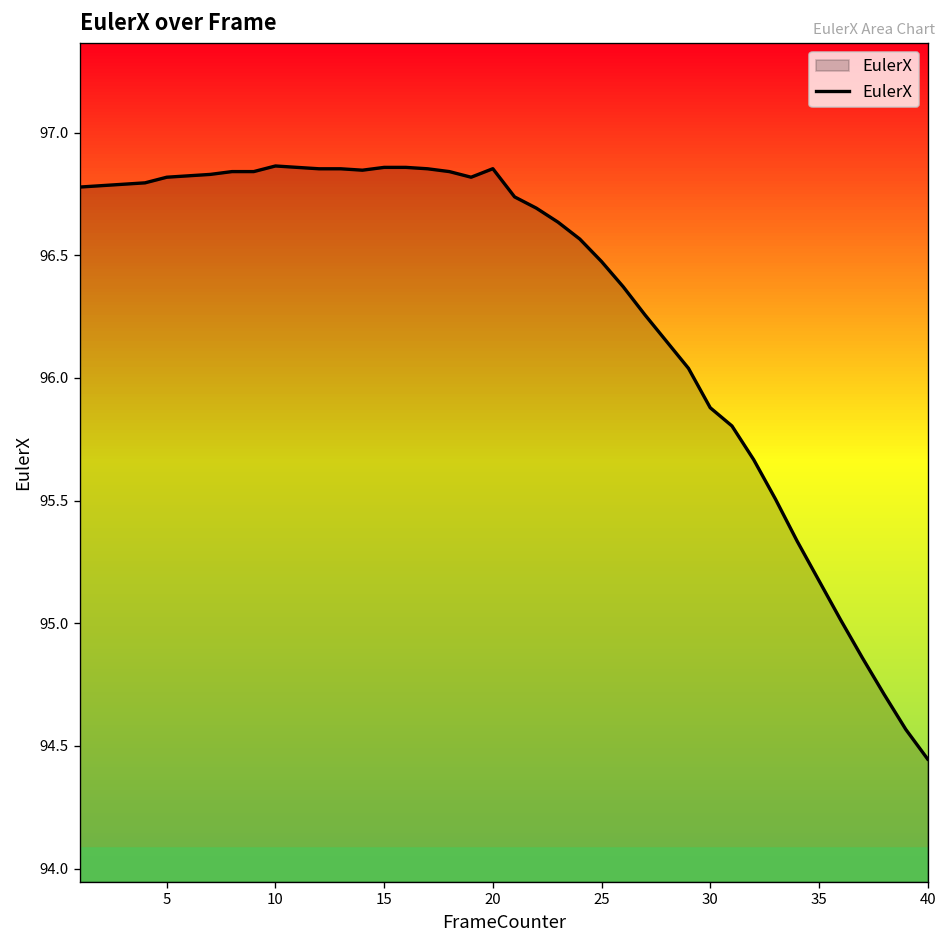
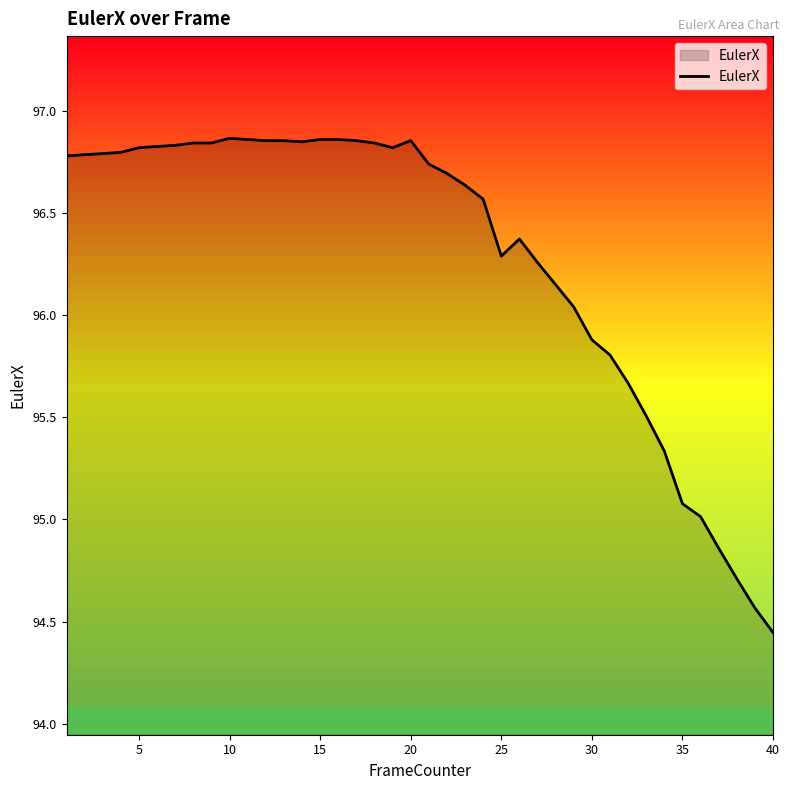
  {
    "EulerX": {
      "5": 96.82,
      "10": 96.86,
      "15": 96.86,
      "20": 96.85,
-     "25": 96.47,
+     "25": 96.29,
      "30": 95.88,
-     "35": 95.17,
+     "35": 95.08,
      "40": 94.45
    }
  }
